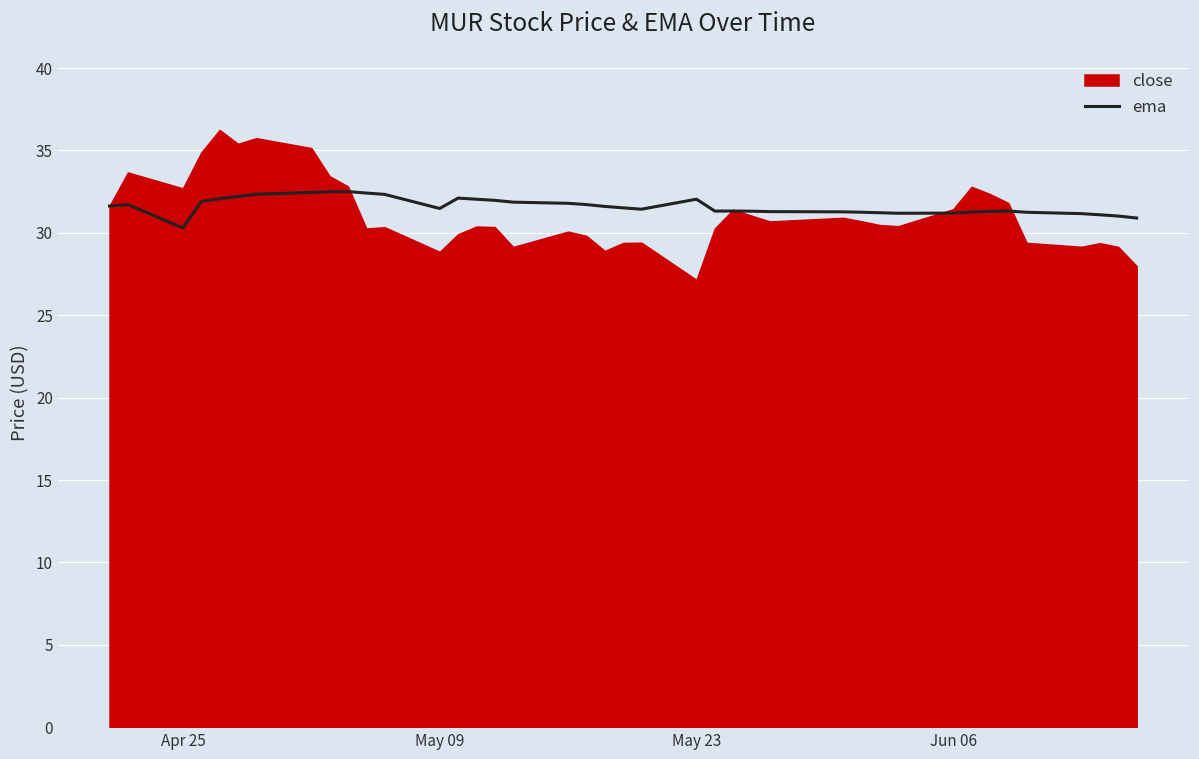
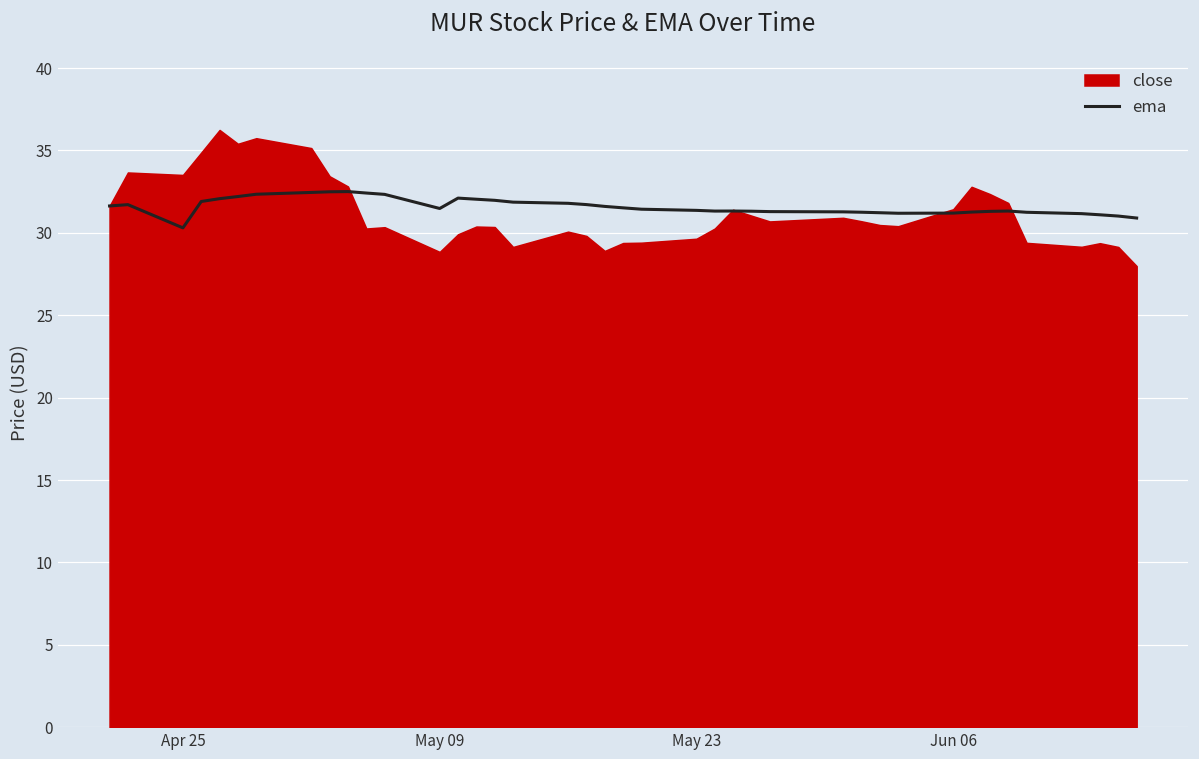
  {
    "close": {
-     "Apr 25": 32.7,
+     "Apr 25": 33.5,
      "May 09": 28.8,
-     "May 23": 27.1,
+     "May 23": 29.6,
      "Jun 06": 31.4
    },
    "ema": {
      "Apr 25": 30.3,
      "May 09": 31.5,
-     "May 23": 32.0,
+     "May 23": 31.4,
      "Jun 06": 31.2
    }
  }
